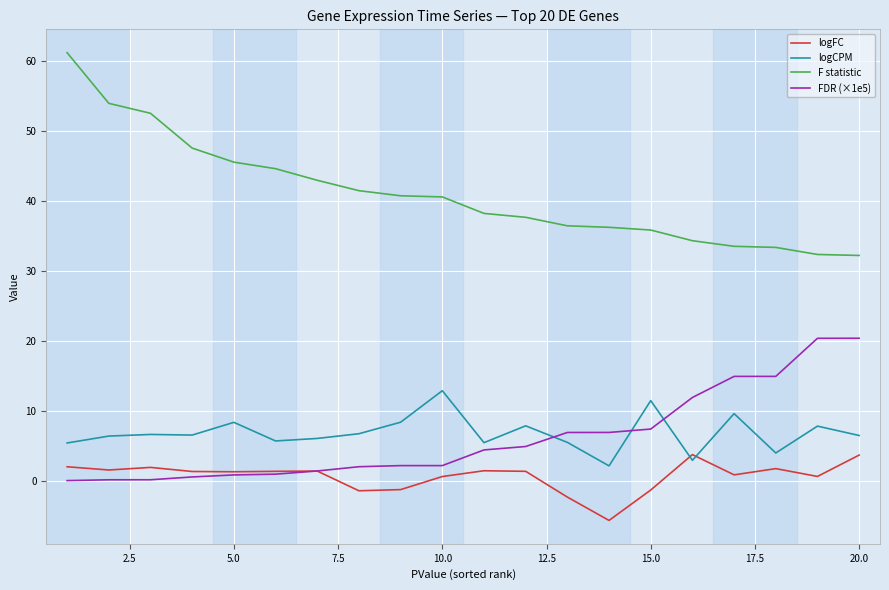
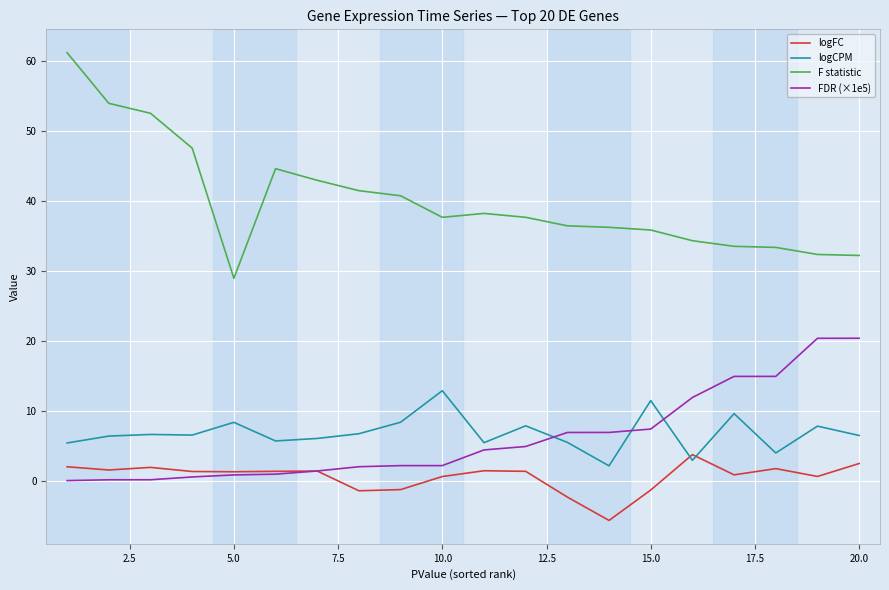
  {
    "logFC": {
      "5.0": 1,
      "10.0": 1,
      "15.0": -1,
-     "20.0": 4
+     "20.0": 2
    },
    "logCPM": {
      "5.0": 8,
      "10.0": 13,
      "15.0": 11,
      "20.0": 6
    },
    "F statistic": {
-     "5.0": 46,
-     "10.0": 41,
+     "5.0": 29,
+     "10.0": 38,
      "15.0": 36,
      "20.0": 32
    },
    "FDR (×1e5)": {
      "5.0": 1,
      "10.0": 2,
      "15.0": 7,
      "20.0": 20
    }
  }
